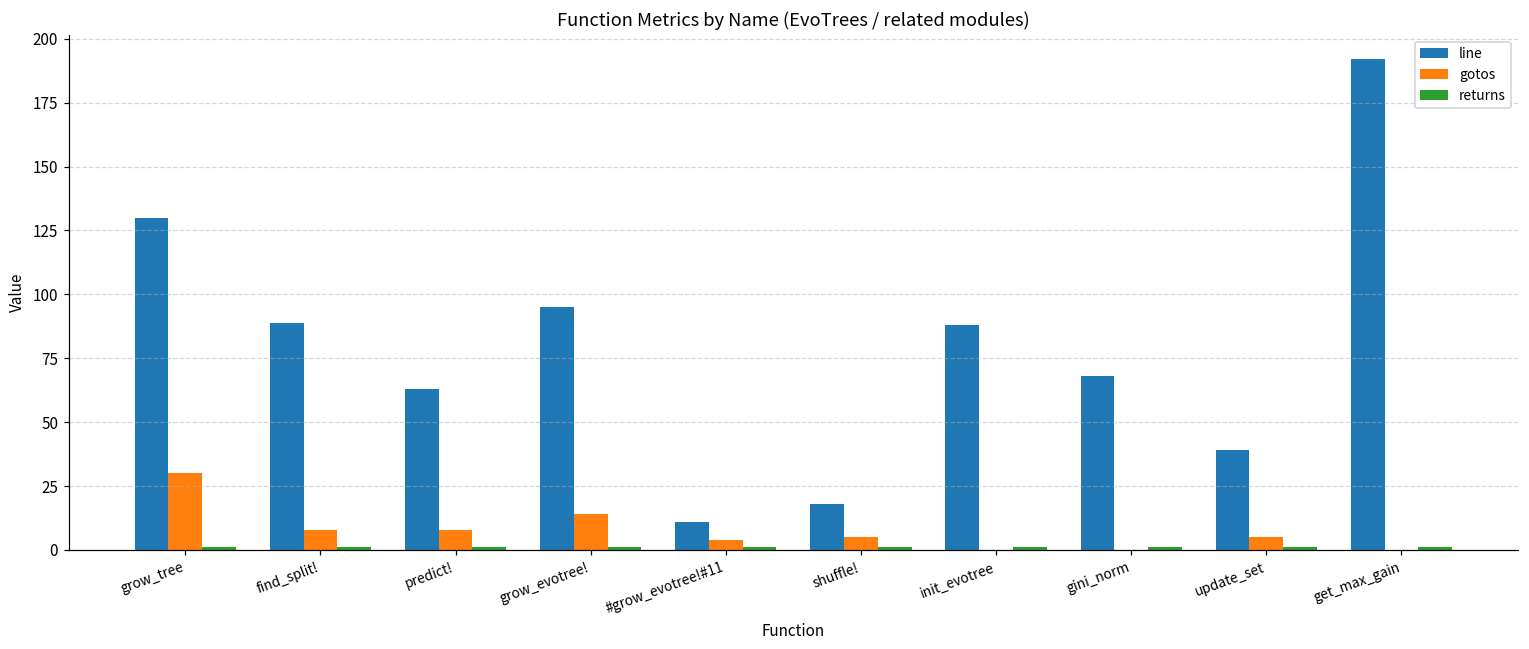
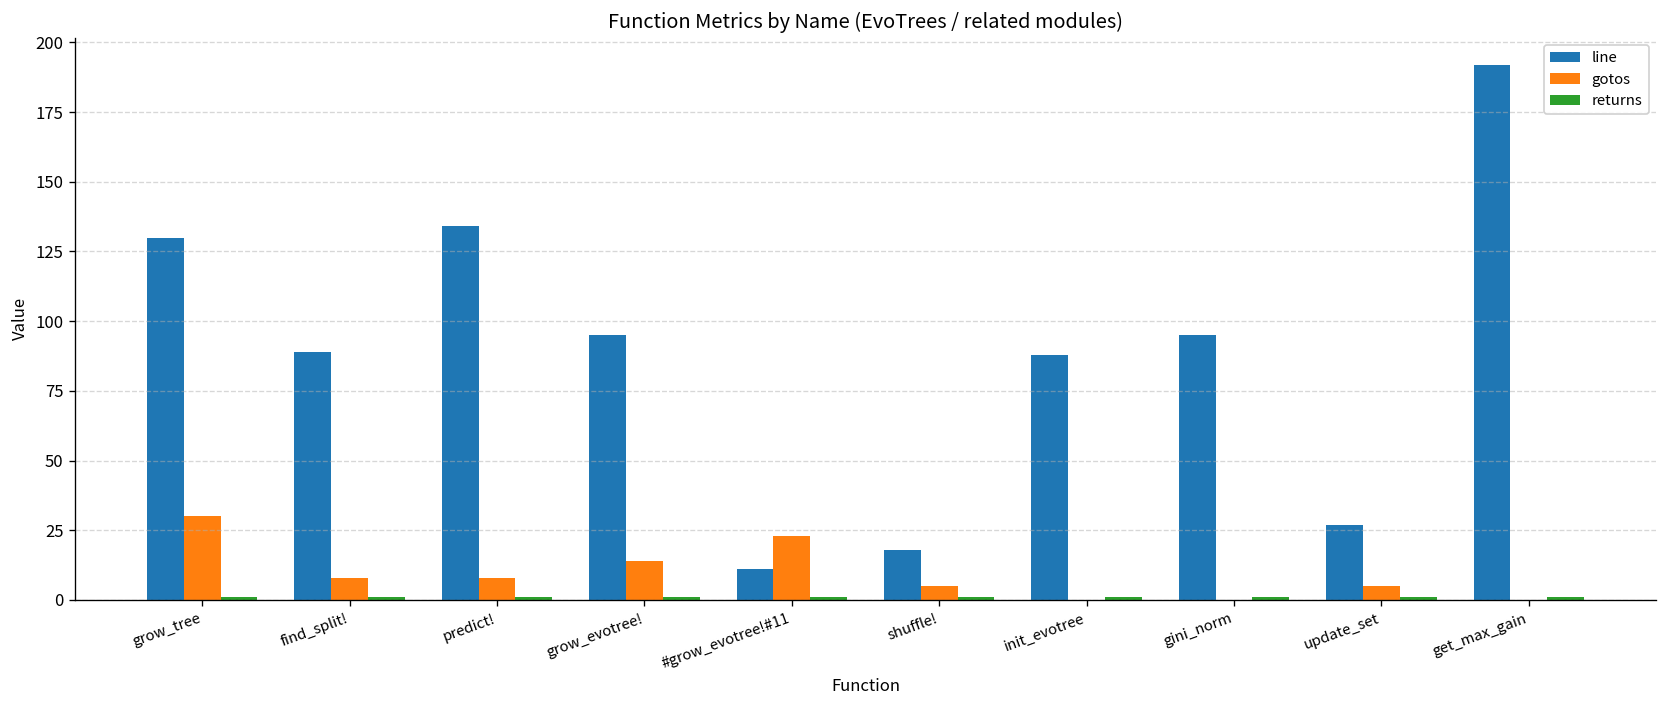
  {
    "line": {
      "grow_tree": 130,
      "find_split!": 89,
-     "predict!": 63,
+     "predict!": 134,
      "grow_evotree!": 95,
      "#grow_evotree!#11": 11,
      "shuffle!": 18,
      "init_evotree": 88,
-     "gini_norm": 68,
-     "update_set": 39,
+     "gini_norm": 95,
+     "update_set": 27,
      "get_max_gain": 192
    },
    "gotos": {
      "grow_tree": 30,
      "find_split!": 8,
      "predict!": 8,
      "grow_evotree!": 14,
-     "#grow_evotree!#11": 4,
+     "#grow_evotree!#11": 23,
      "shuffle!": 5,
      "init_evotree": 0,
      "gini_norm": 0,
      "update_set": 5,
      "get_max_gain": 0
    }
  }
